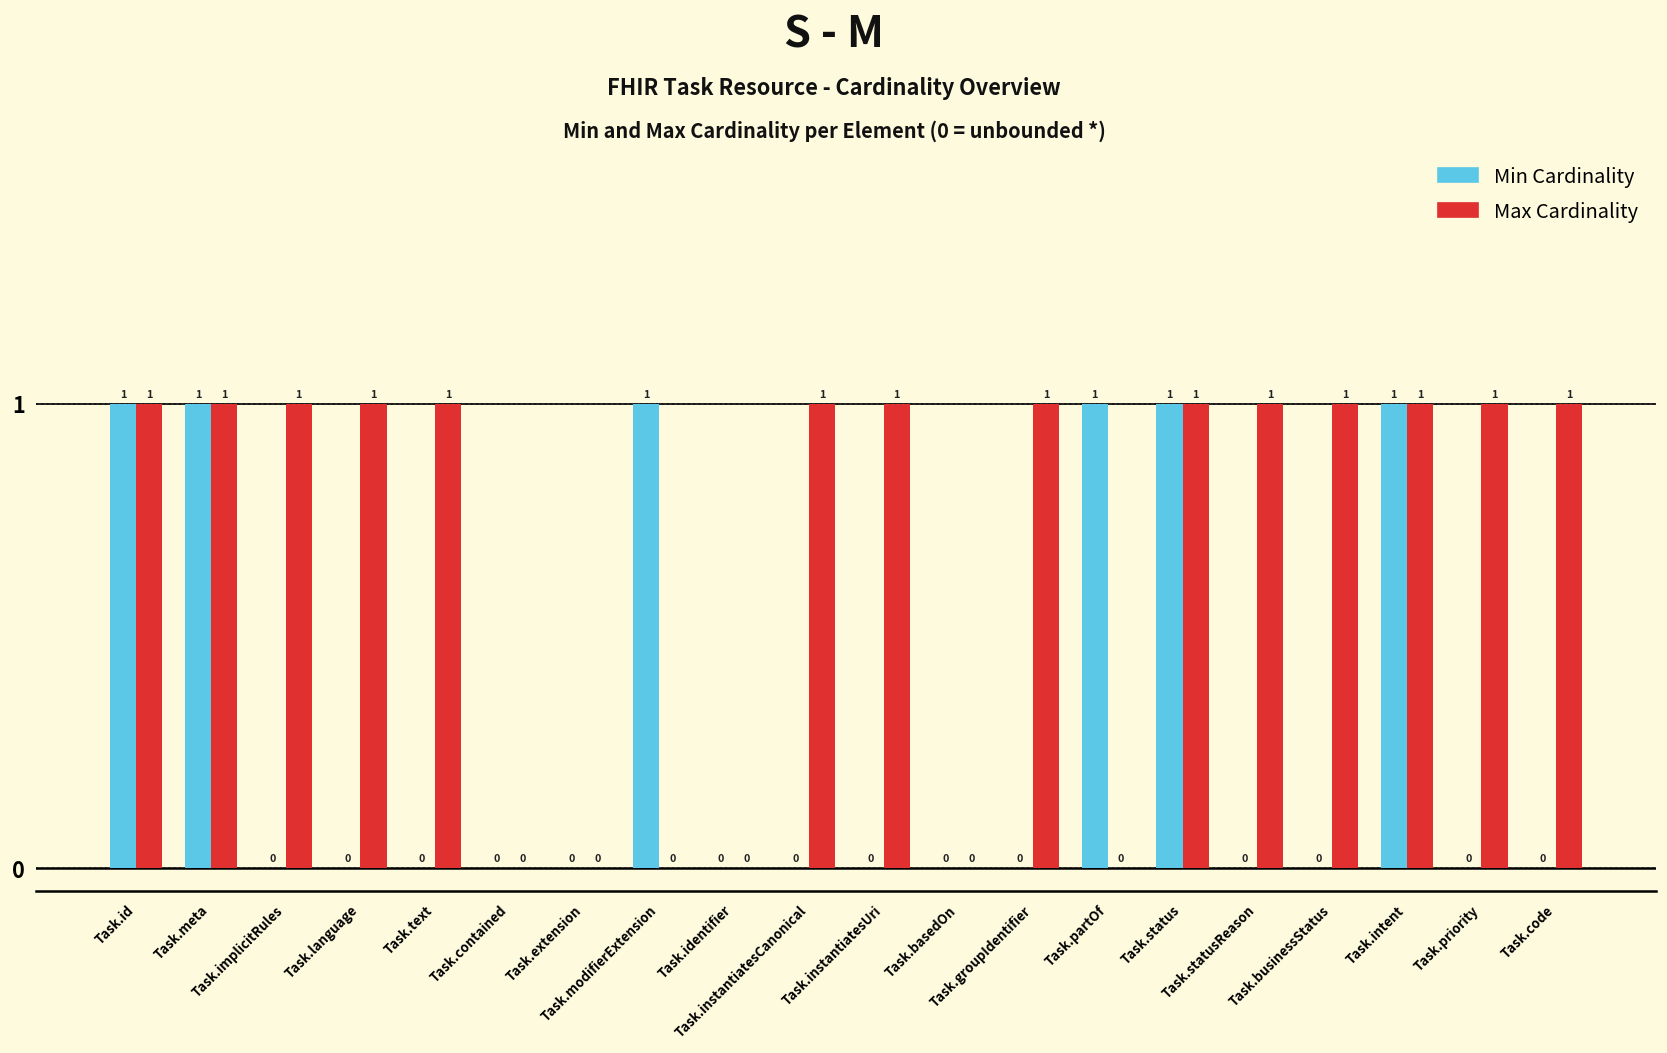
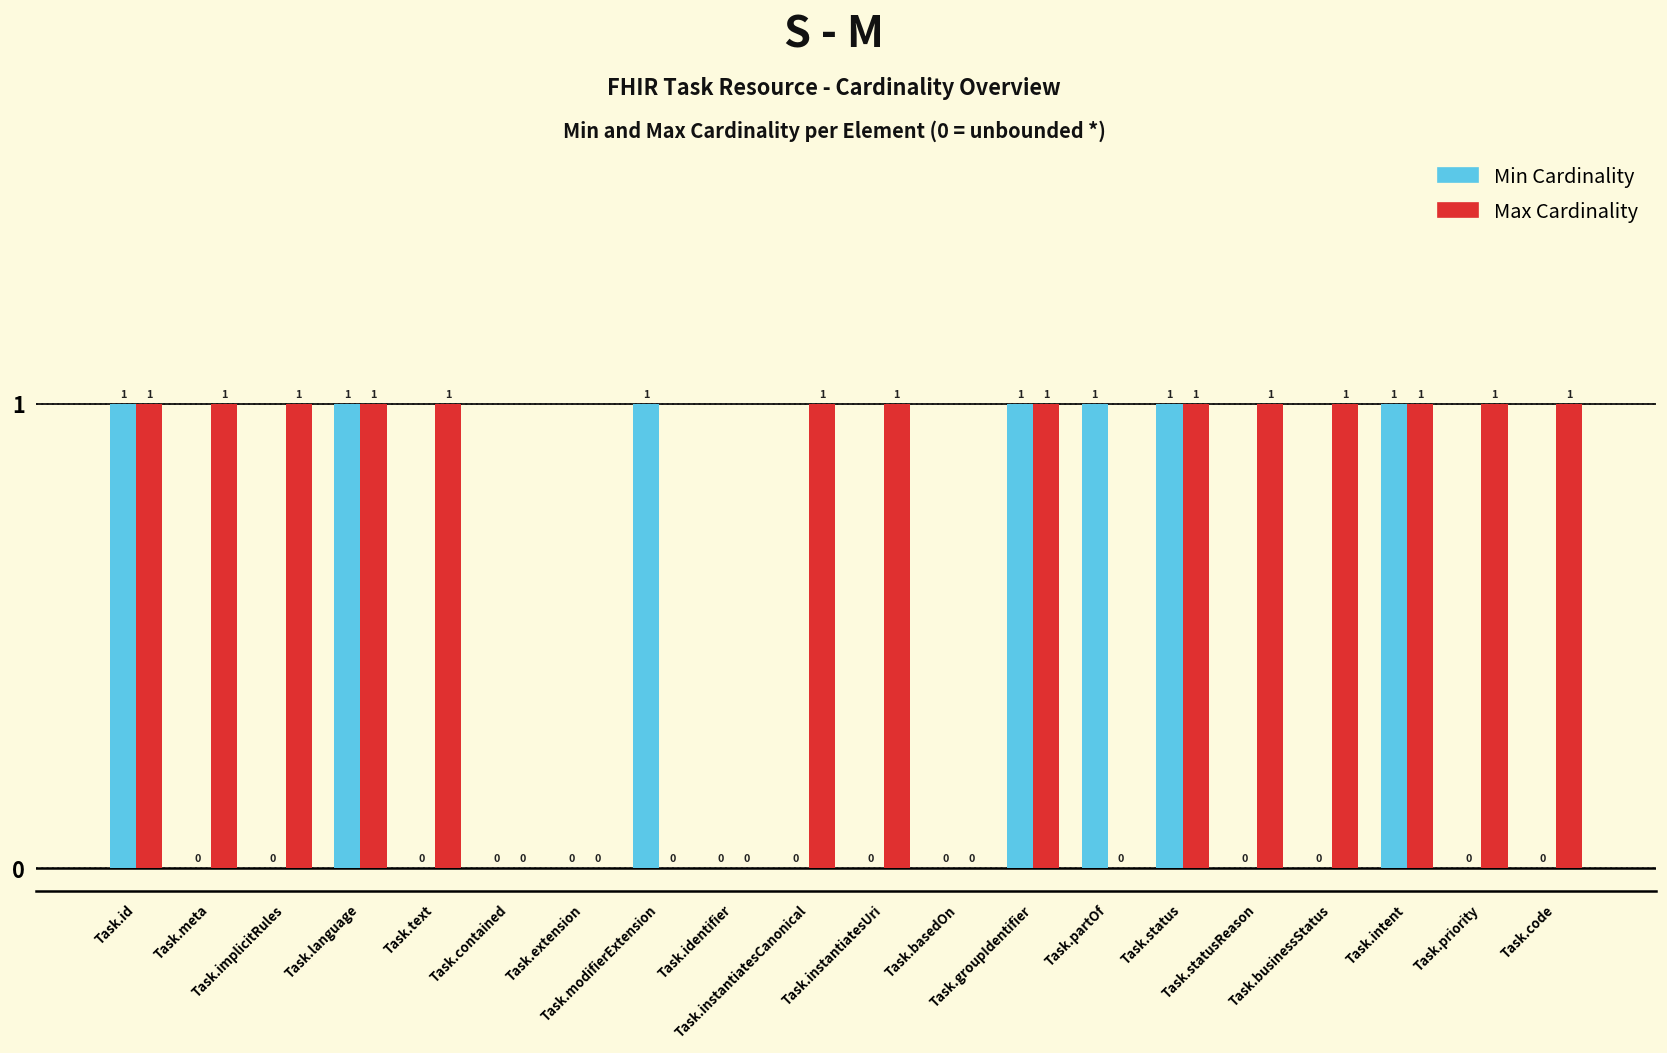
  {
    "Min Cardinality": {
      "Task.id": 1,
-     "Task.meta": 1,
+     "Task.meta": 0,
      "Task.implicitRules": 0,
-     "Task.language": 0,
+     "Task.language": 1,
      "Task.text": 0,
      "Task.contained": 0,
      "Task.extension": 0,
      "Task.modifierExtension": 1,
      "Task.identifier": 0,
      "Task.instantiatesCanonical": 0,
      "Task.instantiatesUri": 0,
      "Task.basedOn": 0,
-     "Task.groupIdentifier": 0,
+     "Task.groupIdentifier": 1,
      "Task.partOf": 1,
      "Task.status": 1,
      "Task.statusReason": 0,
      "Task.businessStatus": 0,
      "Task.intent": 1,
      "Task.priority": 0,
      "Task.code": 0
    },
    "Max Cardinality": {
      "Task.id": 1,
      "Task.meta": 1,
      "Task.implicitRules": 1,
      "Task.language": 1,
      "Task.text": 1,
      "Task.contained": 0,
      "Task.extension": 0,
      "Task.modifierExtension": 0,
      "Task.identifier": 0,
      "Task.instantiatesCanonical": 1,
      "Task.instantiatesUri": 1,
      "Task.basedOn": 0,
      "Task.groupIdentifier": 1,
      "Task.partOf": 0,
      "Task.status": 1,
      "Task.statusReason": 1,
      "Task.businessStatus": 1,
      "Task.intent": 1,
      "Task.priority": 1,
      "Task.code": 1
    }
  }
